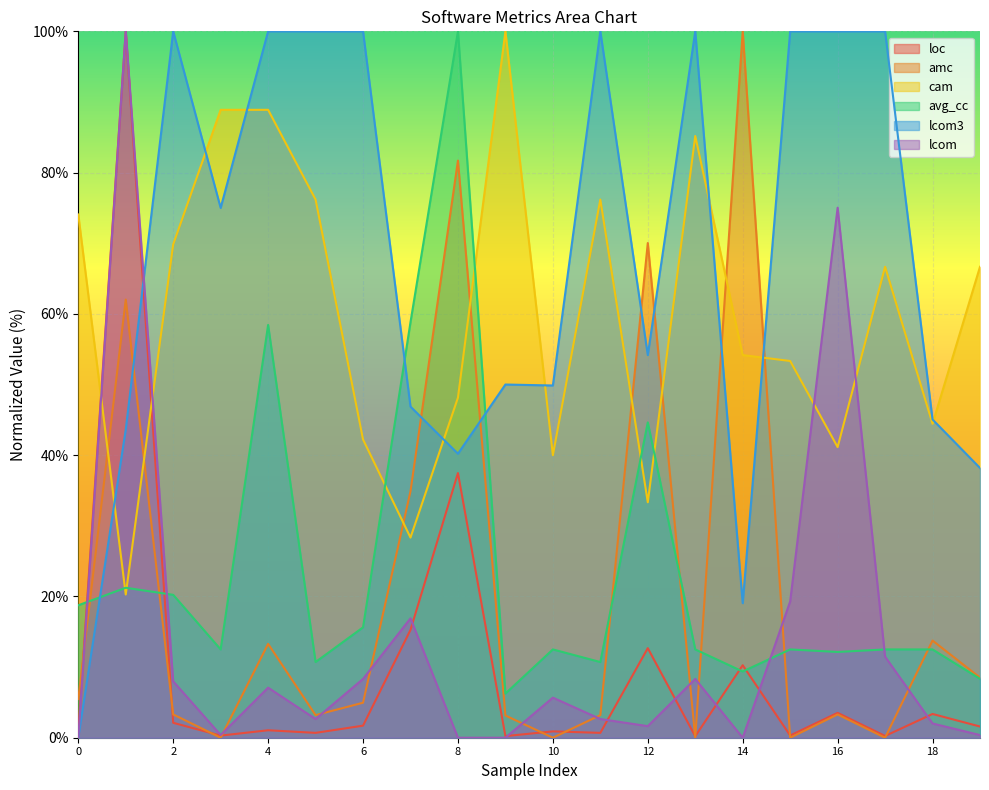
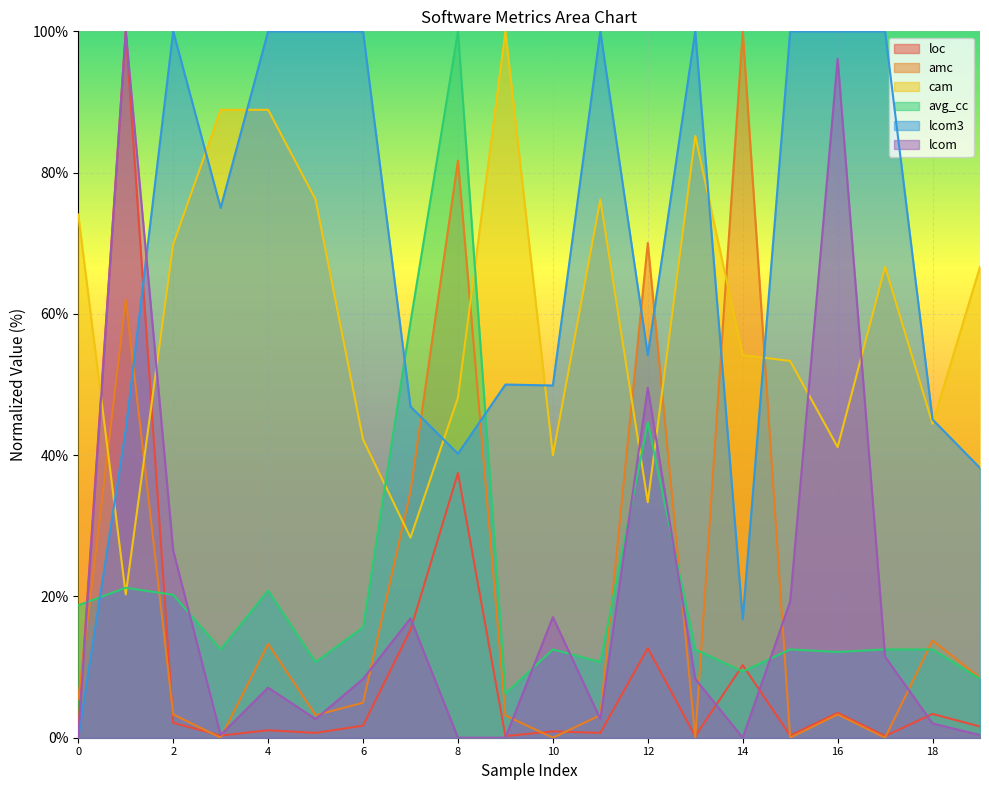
  {
    "avg_cc": {
      "0": "19%",
      "2": "20%",
-     "4": "58%",
+     "4": "21%",
      "6": "16%",
      "8": "100%",
      "10": "13%",
      "12": "45%",
      "14": "9%",
      "16": "12%",
      "18": "13%"
    },
    "lcom3": {
      "2": "100%",
      "4": "100%",
      "6": "100%",
      "8": "40%",
      "10": "50%",
      "12": "54%",
-     "14": "19%",
+     "14": "17%",
      "16": "100%",
      "18": "45%"
    },
    "lcom": {
-     "2": "8%",
+     "2": "26%",
      "4": "7%",
      "6": "8%",
      "8": "0%",
-     "10": "6%",
-     "12": "2%",
+     "10": "17%",
+     "12": "50%",
      "14": "0%",
-     "16": "75%",
+     "16": "96%",
      "18": "2%"
    }
  }
